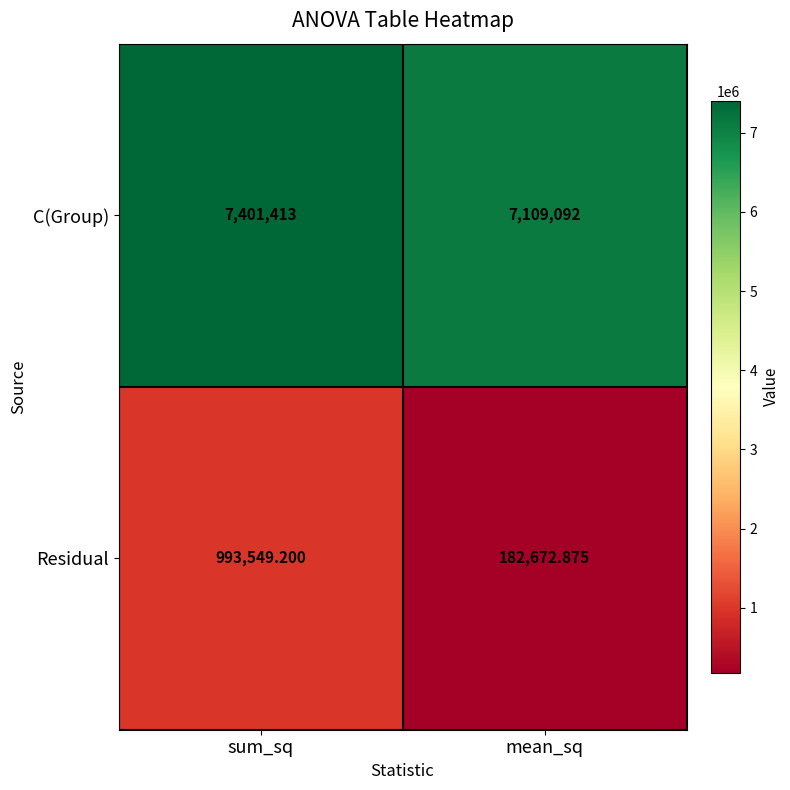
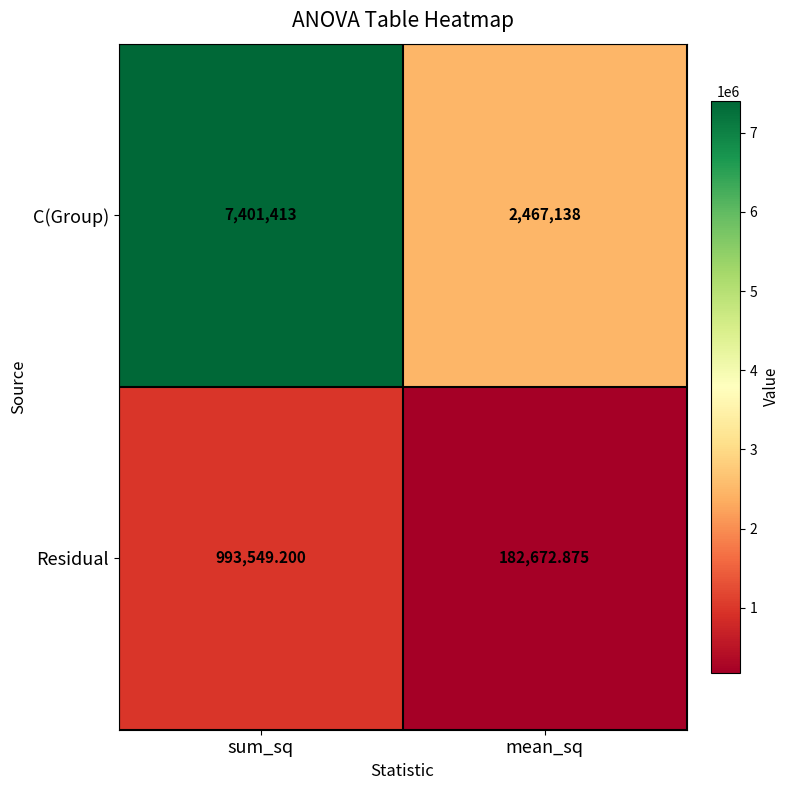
  {
    "C(Group)": {
      "sum_sq": "7,401,413",
-     "mean_sq": "7,109,092"
+     "mean_sq": "2,467,138"
    },
    "Residual": {
      "sum_sq": "993,549.200",
      "mean_sq": "182,672.875"
    }
  }
